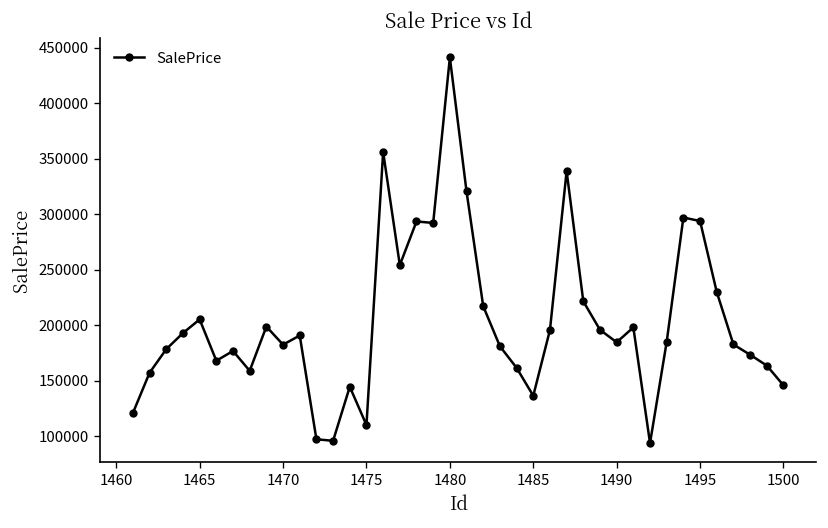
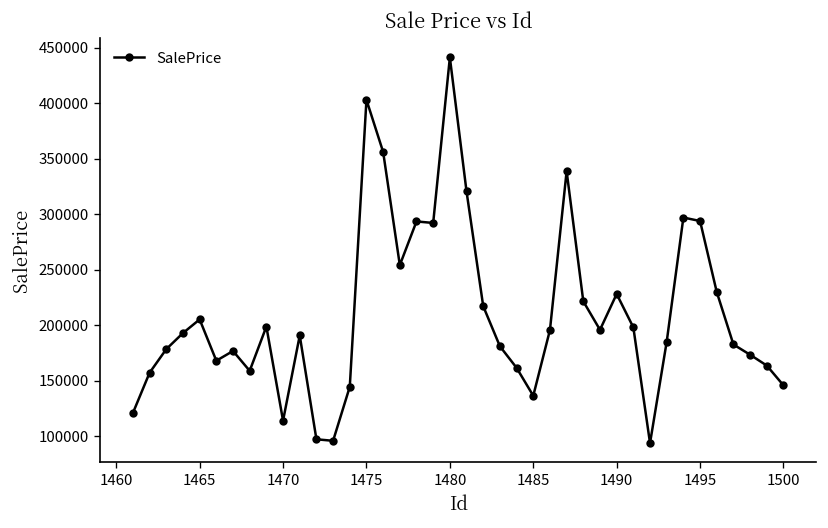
  {
    "1465": 210000,
-   "1470": 180000,
-   "1475": 110000,
+   "1470": 110000,
+   "1475": 400000,
    "1480": 440000,
    "1485": 140000,
-   "1490": 180000,
+   "1490": 230000,
    "1495": 290000,
    "1500": 150000
  }
